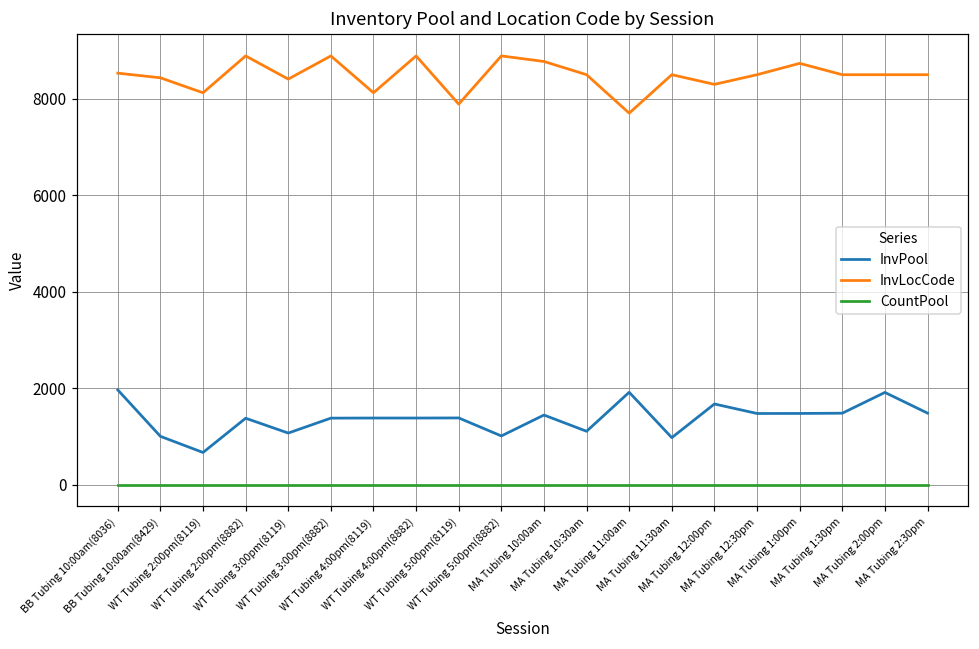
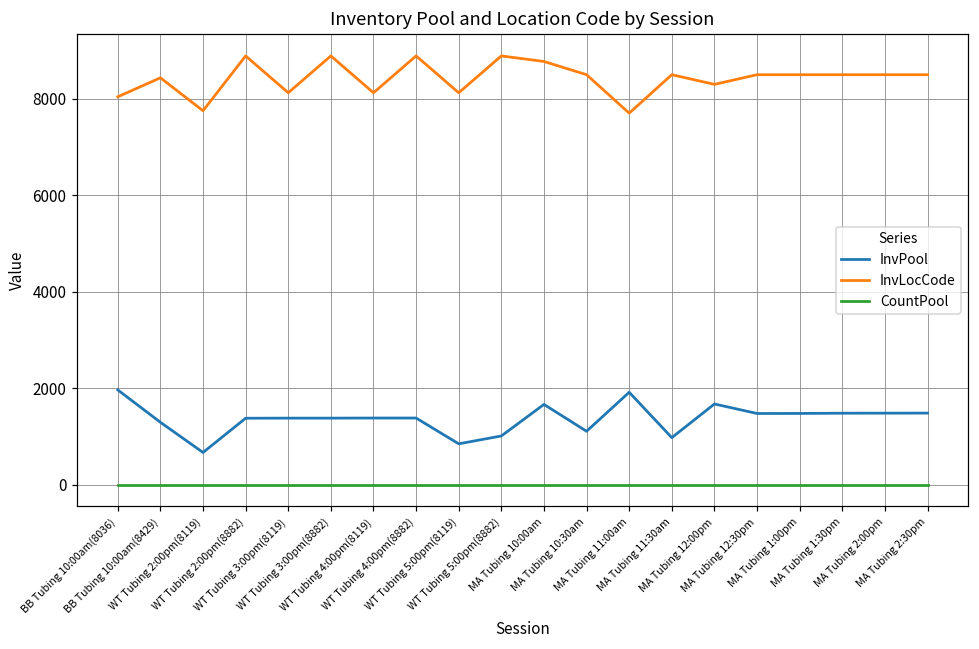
  {
    "InvPool": {
      "BB Tubing 10:00am(8036)": 2000,
-     "BB Tubing 10:00am(8429)": 1000,
+     "BB Tubing 10:00am(8429)": 1300,
      "WT Tubing 2:00pm(8119)": 700,
      "WT Tubing 2:00pm(8882)": 1400,
-     "WT Tubing 3:00pm(8119)": 1100,
+     "WT Tubing 3:00pm(8119)": 1400,
      "WT Tubing 3:00pm(8882)": 1400,
      "WT Tubing 4:00pm(8119)": 1400,
      "WT Tubing 4:00pm(8882)": 1400,
-     "WT Tubing 5:00pm(8119)": 1400,
+     "WT Tubing 5:00pm(8119)": 900,
      "WT Tubing 5:00pm(8882)": 1000,
-     "MA Tubing 10:00am": 1400,
+     "MA Tubing 10:00am": 1700,
      "MA Tubing 10:30am": 1100,
      "MA Tubing 11:00am": 1900,
      "MA Tubing 11:30am": 1000,
      "MA Tubing 12:00pm": 1700,
      "MA Tubing 12:30pm": 1500,
      "MA Tubing 1:00pm": 1500,
      "MA Tubing 1:30pm": 1500,
-     "MA Tubing 2:00pm": 1900,
+     "MA Tubing 2:00pm": 1500,
      "MA Tubing 2:30pm": 1500
    },
    "InvLocCode": {
-     "BB Tubing 10:00am(8036)": 8500,
+     "BB Tubing 10:00am(8036)": 8000,
      "BB Tubing 10:00am(8429)": 8400,
-     "WT Tubing 2:00pm(8119)": 8100,
+     "WT Tubing 2:00pm(8119)": 7700,
      "WT Tubing 2:00pm(8882)": 8900,
-     "WT Tubing 3:00pm(8119)": 8400,
+     "WT Tubing 3:00pm(8119)": 8100,
      "WT Tubing 3:00pm(8882)": 8900,
      "WT Tubing 4:00pm(8119)": 8100,
      "WT Tubing 4:00pm(8882)": 8900,
-     "WT Tubing 5:00pm(8119)": 7900,
+     "WT Tubing 5:00pm(8119)": 8100,
      "WT Tubing 5:00pm(8882)": 8900,
      "MA Tubing 10:00am": 8800,
      "MA Tubing 10:30am": 8500,
      "MA Tubing 11:00am": 7700,
      "MA Tubing 11:30am": 8500,
      "MA Tubing 12:00pm": 8300,
      "MA Tubing 12:30pm": 8500,
-     "MA Tubing 1:00pm": 8700,
+     "MA Tubing 1:00pm": 8500,
      "MA Tubing 1:30pm": 8500,
      "MA Tubing 2:00pm": 8500,
      "MA Tubing 2:30pm": 8500
    },
    "CountPool": {
      "BB Tubing 10:00am(8036)": 0,
      "BB Tubing 10:00am(8429)": 0,
      "WT Tubing 2:00pm(8119)": 0,
      "WT Tubing 2:00pm(8882)": 0,
      "WT Tubing 3:00pm(8119)": 0,
      "WT Tubing 3:00pm(8882)": 0,
      "WT Tubing 4:00pm(8119)": 0,
      "WT Tubing 4:00pm(8882)": 0,
      "WT Tubing 5:00pm(8119)": 0,
      "WT Tubing 5:00pm(8882)": 0,
      "MA Tubing 10:00am": 0,
      "MA Tubing 10:30am": 0,
      "MA Tubing 11:00am": 0,
      "MA Tubing 11:30am": 0,
      "MA Tubing 12:00pm": 0,
      "MA Tubing 12:30pm": 0,
      "MA Tubing 1:00pm": 0,
      "MA Tubing 1:30pm": 0,
      "MA Tubing 2:00pm": 0,
      "MA Tubing 2:30pm": 0
    }
  }
